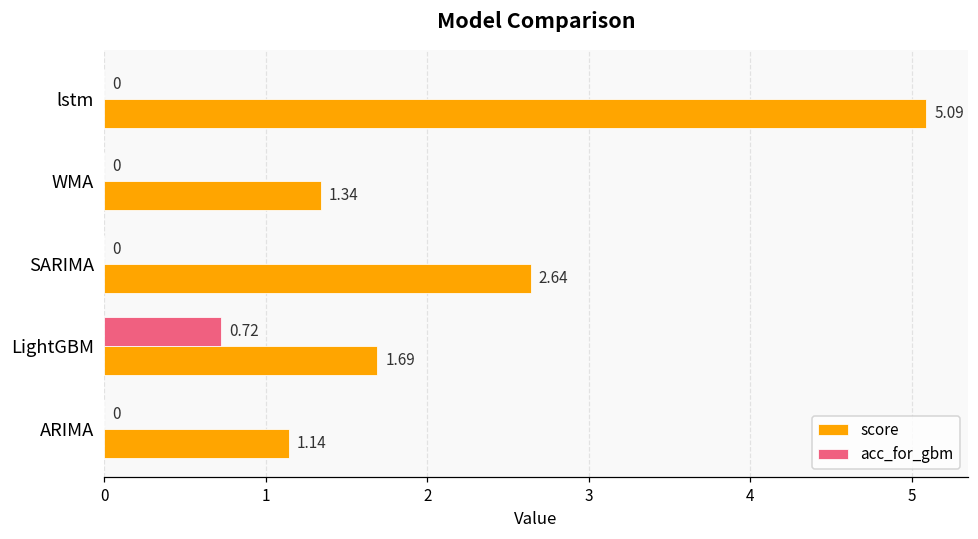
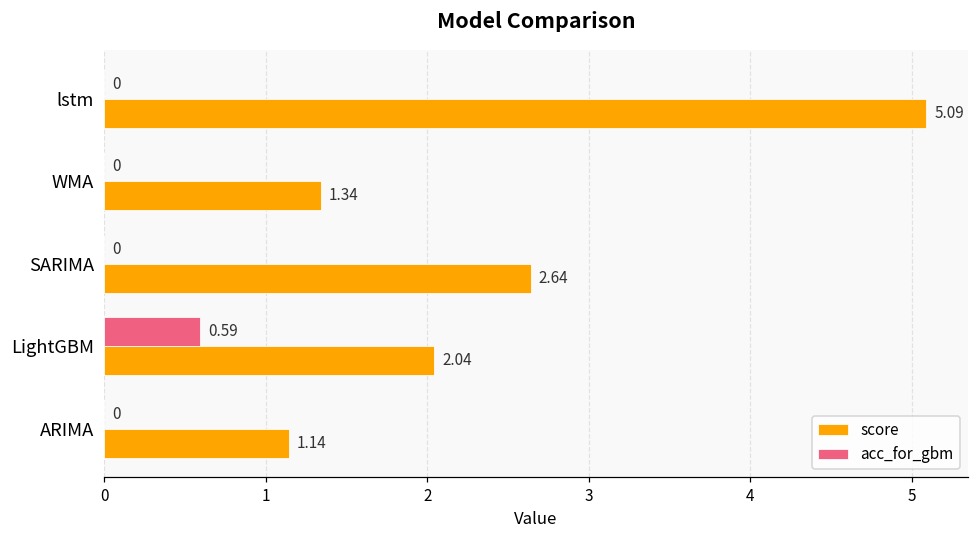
  {
    "score": {
      "lstm": 5.09,
      "WMA": 1.34,
      "SARIMA": 2.64,
-     "LightGBM": 1.69,
+     "LightGBM": 2.04,
      "ARIMA": 1.14
    },
    "acc_for_gbm": {
      "lstm": 0,
      "WMA": 0,
      "SARIMA": 0,
-     "LightGBM": 0.72,
+     "LightGBM": 0.59,
      "ARIMA": 0
    }
  }
